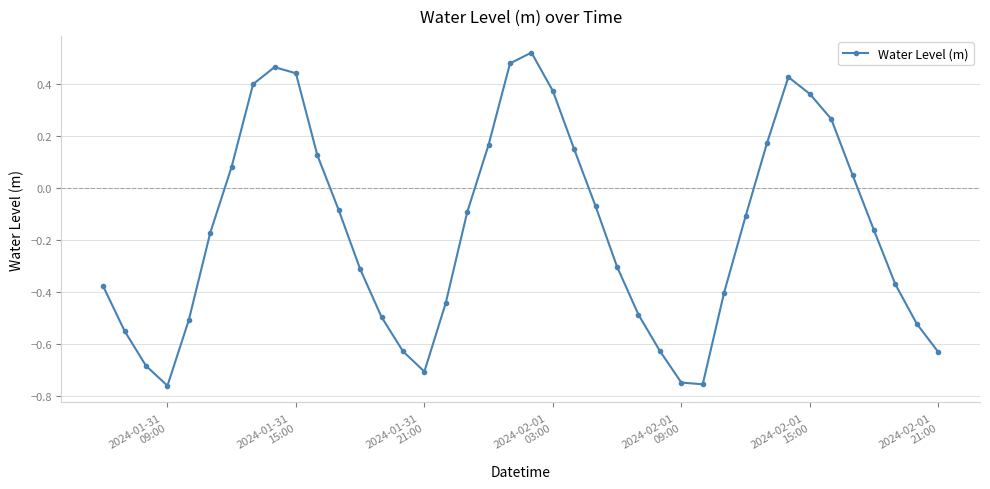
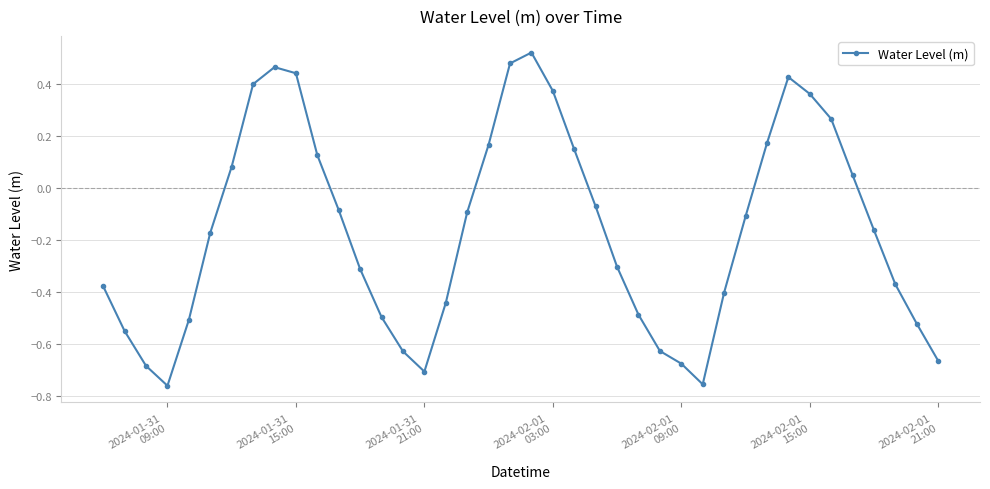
  {
    "2024-01-31 09:00": -0.76,
    "2024-01-31 15:00": 0.44,
    "2024-01-31 21:00": -0.71,
    "2024-02-01 03:00": 0.37,
-   "2024-02-01 09:00": -0.75,
+   "2024-02-01 09:00": -0.67,
    "2024-02-01 15:00": 0.36,
-   "2024-02-01 21:00": -0.63
+   "2024-02-01 21:00": -0.66
  }
